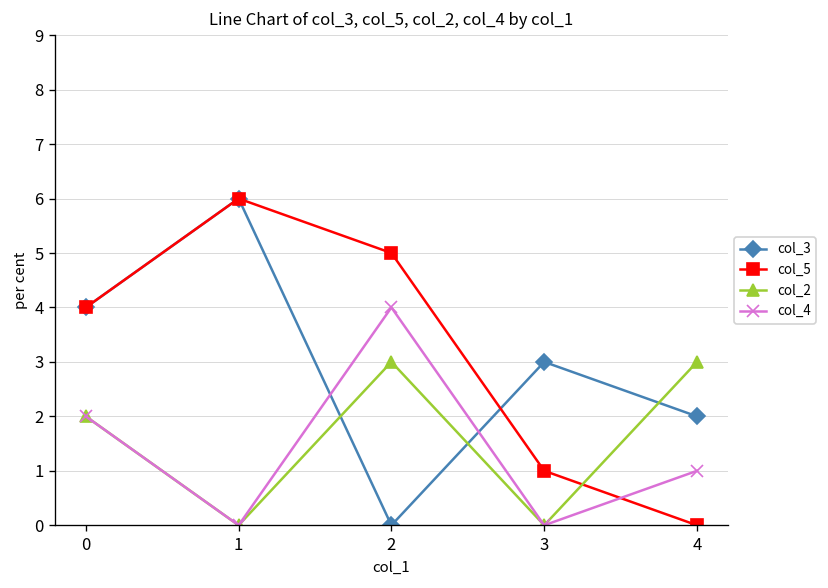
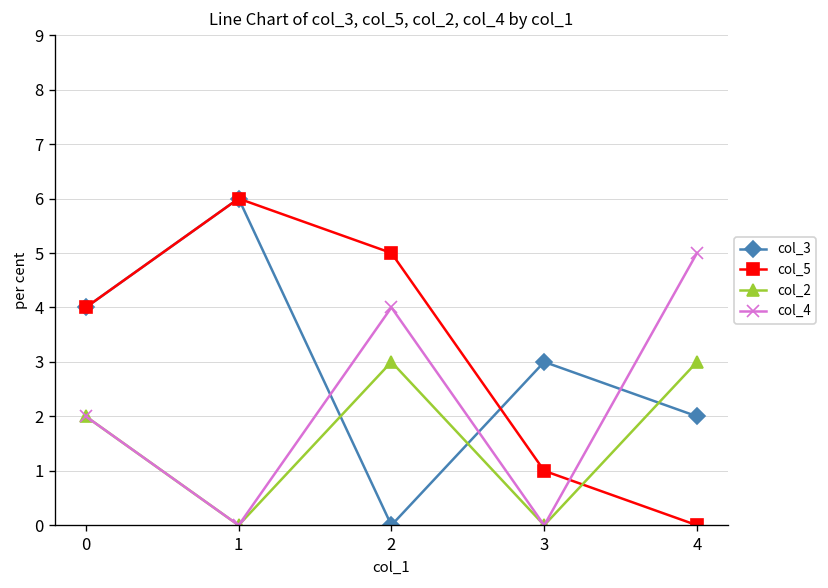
  {
    "col_3": {
      "2": 0,
      "3": 3,
      "4": 2
    },
    "col_5": {
      "2": 5,
      "3": 1,
      "4": 0
    },
    "col_2": {
      "2": 3,
      "4": 3
    },
    "col_4": {
      "2": 4,
-     "4": 1
+     "4": 5
    }
  }
